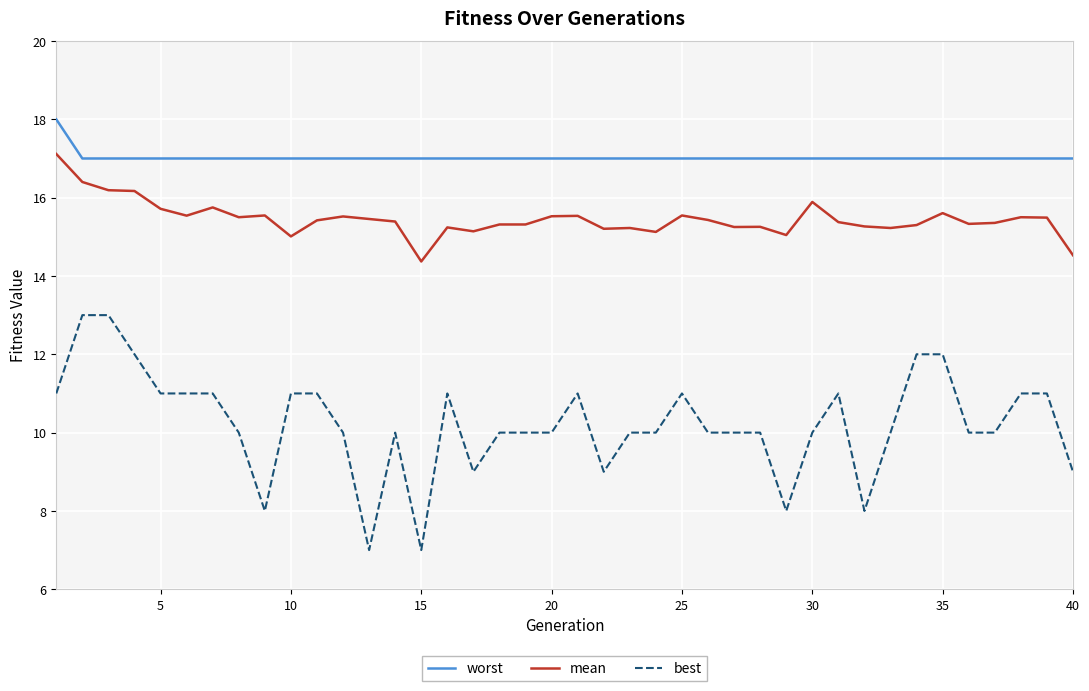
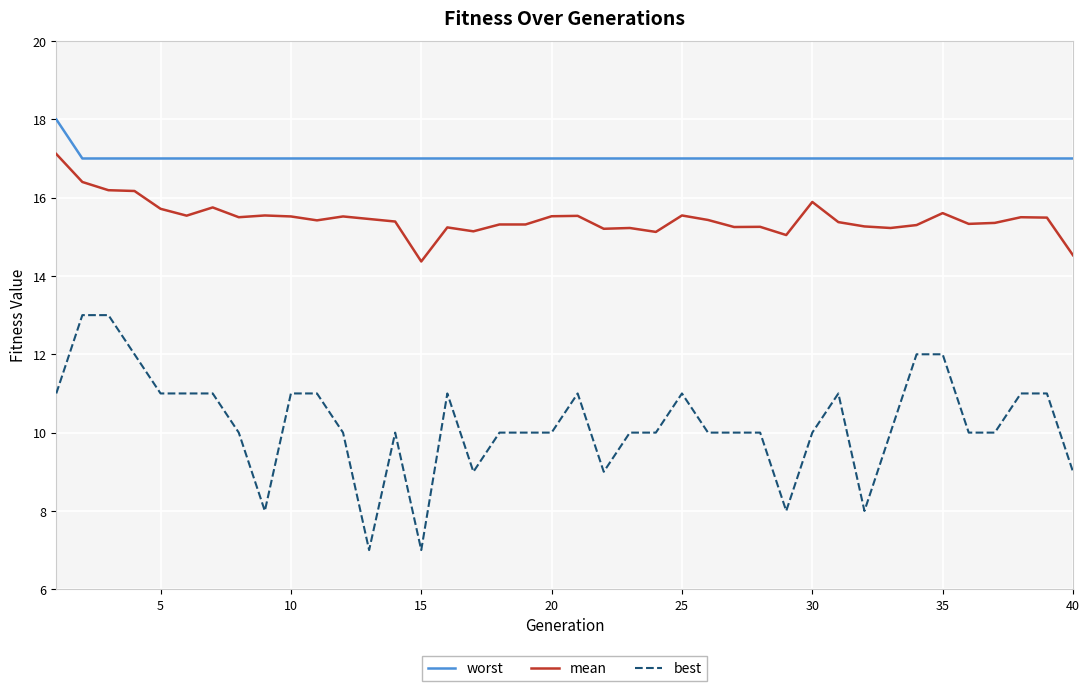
  {
    "worst": {
      "5": 17.0,
      "10": 17.0,
      "15": 17.0,
      "20": 17.0,
      "25": 17.0,
      "30": 17.0,
      "35": 17.0,
      "40": 17.0
    },
    "mean": {
      "5": 15.7,
-     "10": 15.0,
+     "10": 15.5,
      "15": 14.4,
      "20": 15.5,
      "25": 15.5,
      "30": 15.9,
      "35": 15.6,
      "40": 14.5
    },
    "best": {
      "5": 11.0,
      "10": 11.0,
      "15": 7.0,
      "20": 10.0,
      "25": 11.0,
      "30": 10.0,
      "35": 12.0,
      "40": 9.0
    }
  }
